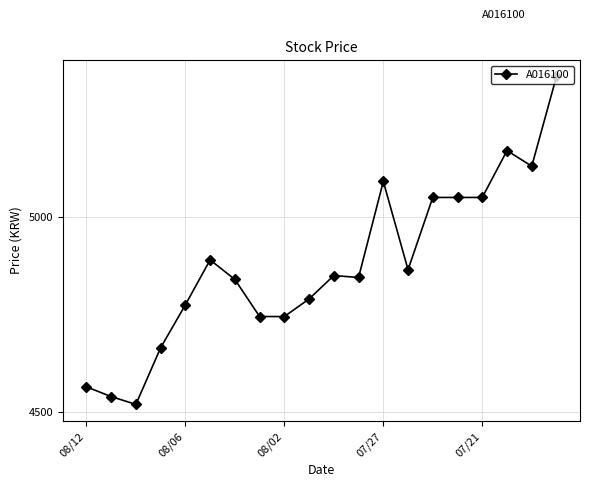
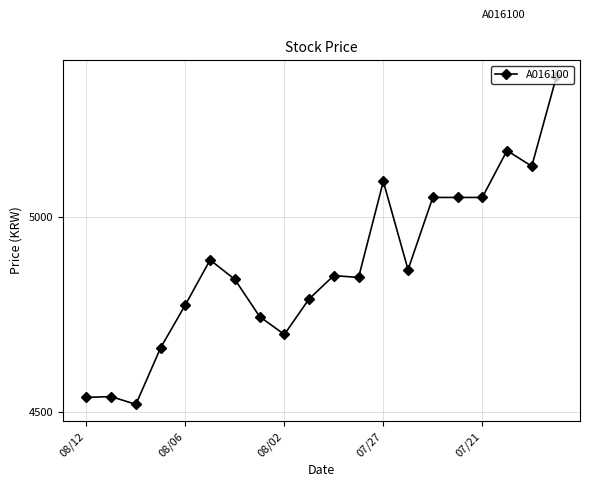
  {
-   "08/12": 4570,
+   "08/12": 4540,
    "08/06": 4780,
-   "08/02": 4750,
+   "08/02": 4700,
    "07/27": 5090,
    "07/21": 5050
  }
